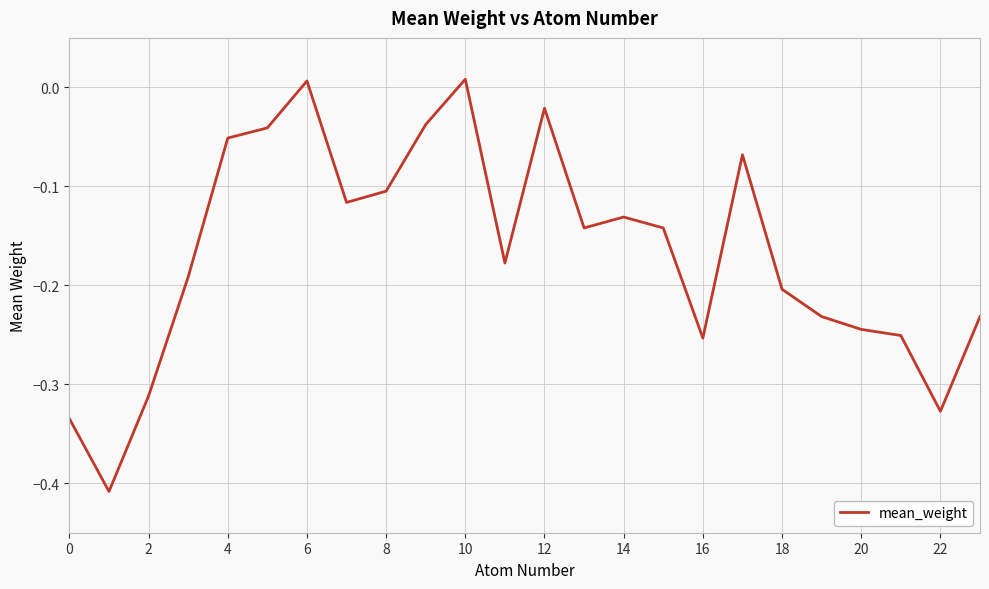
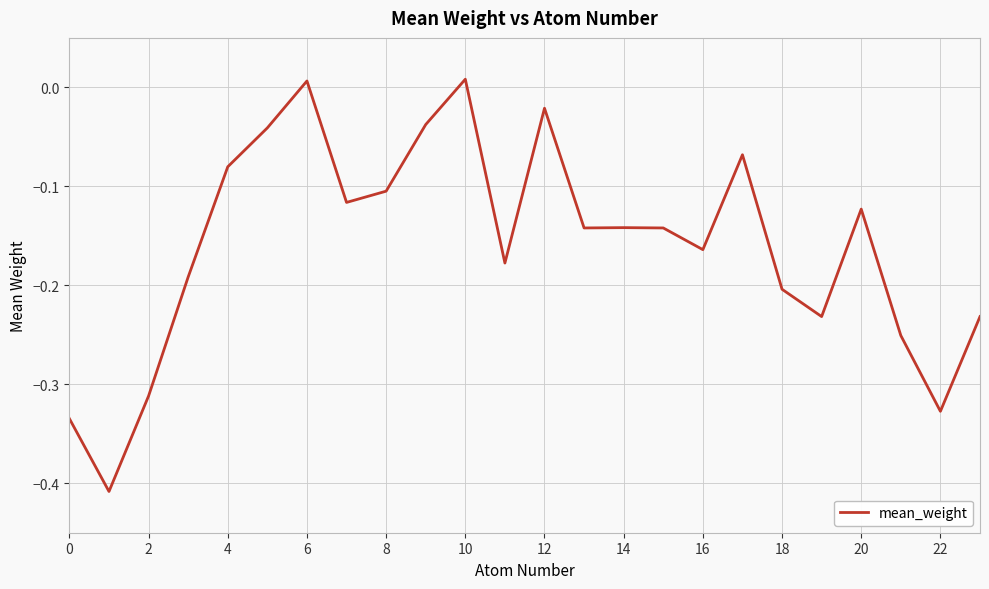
  {
    "0": -0.33,
    "2": -0.31,
-   "4": -0.05,
+   "4": -0.08,
    "6": 0.01,
    "8": -0.10,
    "10": 0.01,
    "12": -0.02,
-   "14": -0.13,
-   "16": -0.25,
+   "14": -0.14,
+   "16": -0.16,
    "18": -0.20,
-   "20": -0.24,
+   "20": -0.12,
    "22": -0.33
  }
